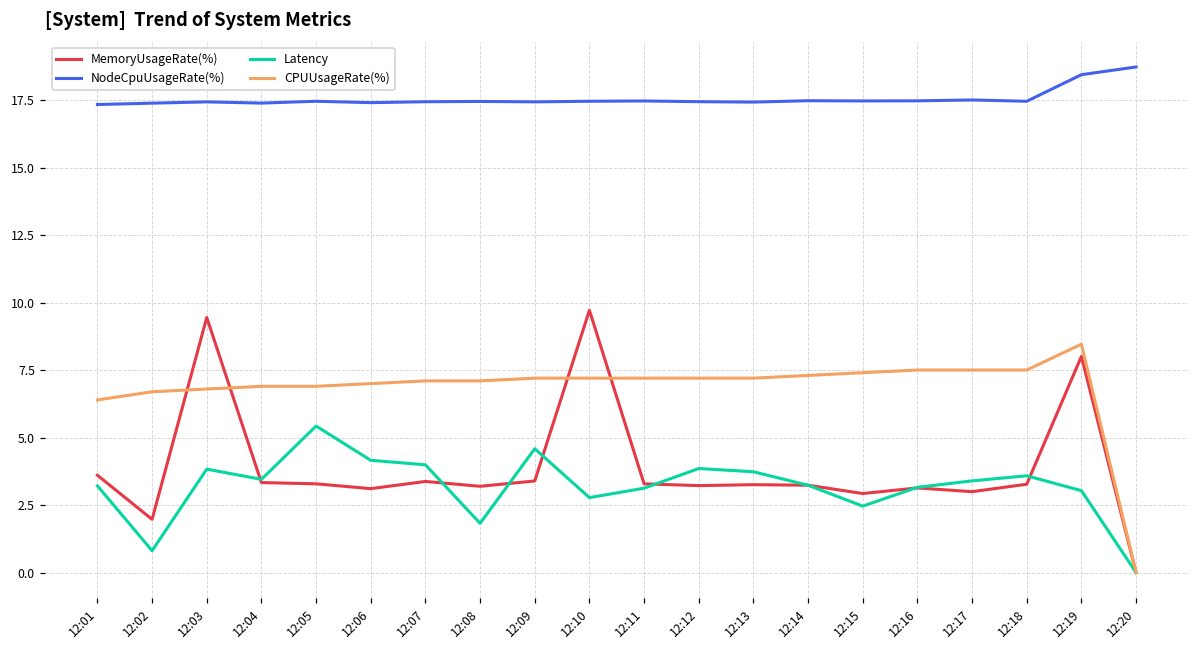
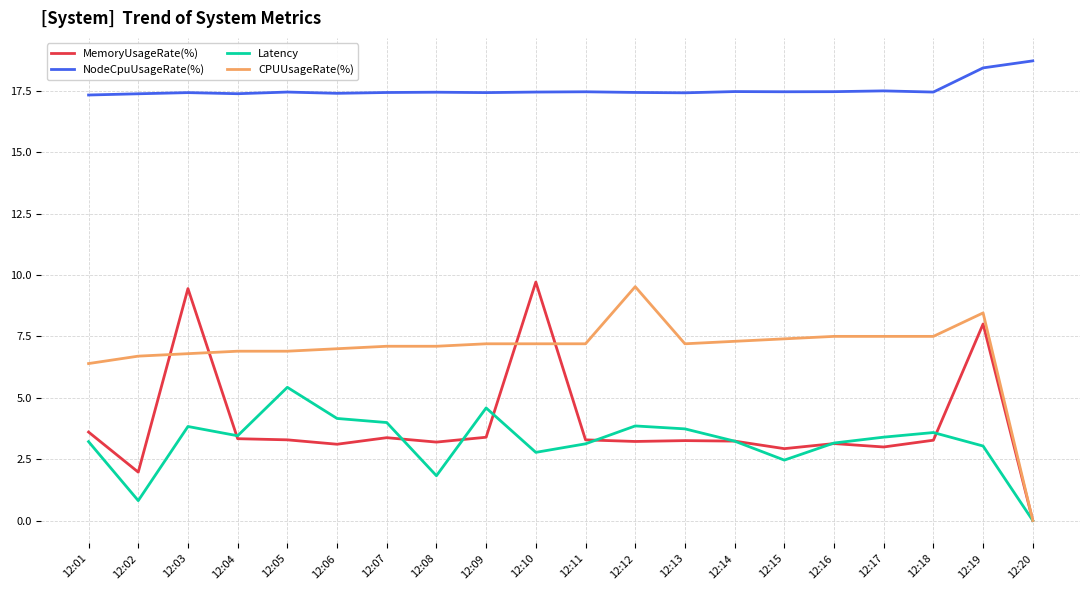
  {
    "MemoryUsageRate(%)": {
      "12:01": 3.6,
      "12:02": 2.0,
      "12:03": 9.5,
      "12:04": 3.3,
      "12:05": 3.3,
      "12:06": 3.1,
      "12:07": 3.4,
      "12:08": 3.2,
      "12:09": 3.4,
      "12:10": 9.7,
      "12:11": 3.3,
      "12:12": 3.2,
      "12:13": 3.3,
      "12:15": 2.9,
      "12:17": 3.0,
      "12:18": 3.3,
      "12:19": 8.0
    },
    "NodeCpuUsageRate(%)": {
      "12:01": 17.3,
      "12:02": 17.4,
      "12:03": 17.4,
      "12:04": 17.4,
      "12:05": 17.5,
      "12:06": 17.4,
      "12:07": 17.4,
      "12:08": 17.5,
      "12:09": 17.4,
      "12:10": 17.5,
      "12:11": 17.5,
      "12:12": 17.4,
      "12:13": 17.4,
      "12:14": 17.5,
      "12:15": 17.5,
      "12:16": 17.5,
      "12:17": 17.5,
      "12:18": 17.5,
      "12:19": 18.4,
      "12:20": 18.7
    },
    "Latency": {
      "12:01": 3.2,
      "12:02": 0.8,
      "12:03": 3.8,
      "12:04": 3.5,
      "12:05": 5.4,
      "12:06": 4.2,
      "12:07": 4.0,
      "12:08": 1.8,
      "12:09": 4.6,
      "12:10": 2.8,
      "12:11": 3.1,
      "12:12": 3.9,
      "12:13": 3.7,
      "12:15": 2.5,
      "12:17": 3.4,
      "12:18": 3.6,
      "12:19": 3.0
    },
    "CPUUsageRate(%)": {
      "12:01": 6.4,
      "12:02": 6.7,
      "12:03": 6.8,
      "12:04": 6.9,
      "12:05": 6.9,
      "12:06": 7.0,
      "12:07": 7.1,
      "12:08": 7.1,
      "12:09": 7.2,
      "12:10": 7.2,
      "12:11": 7.2,
-     "12:12": 7.2,
+     "12:12": 9.5,
      "12:13": 7.2,
      "12:14": 7.3,
      "12:15": 7.4,
      "12:16": 7.5,
      "12:17": 7.5,
      "12:18": 7.5,
      "12:19": 8.5
    }
  }
